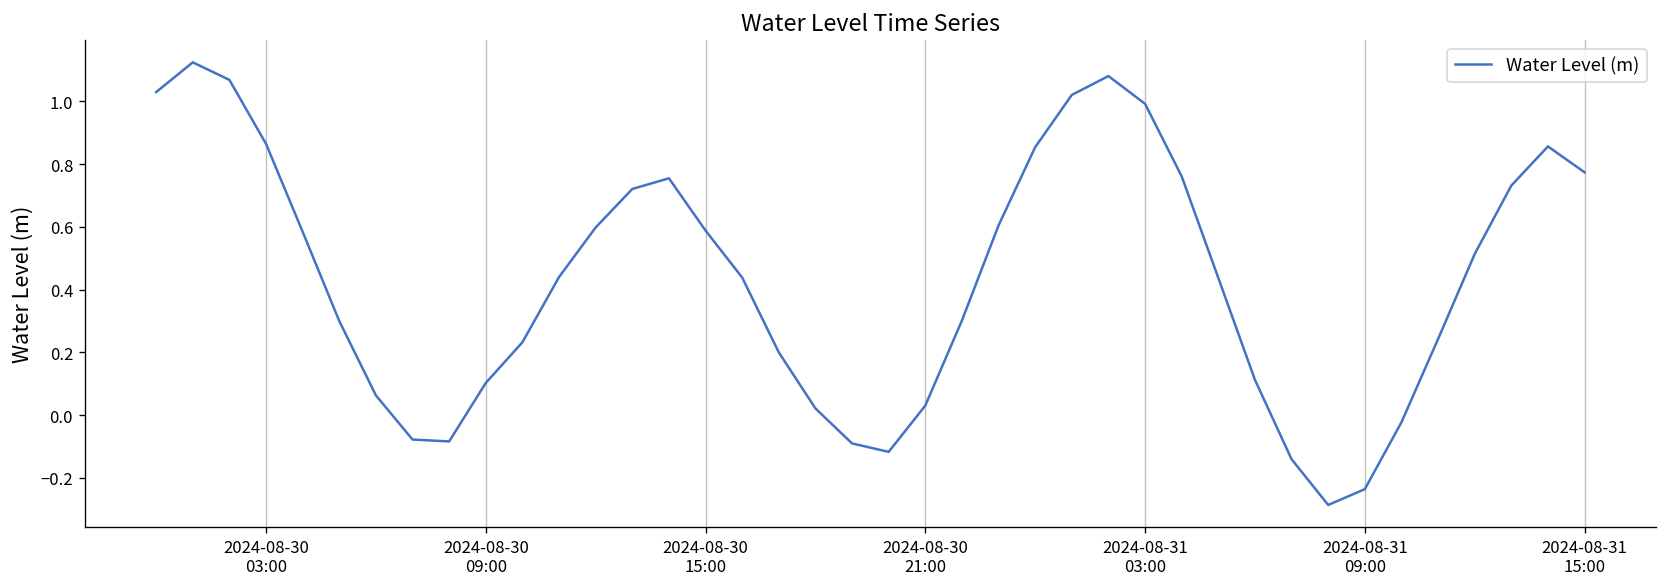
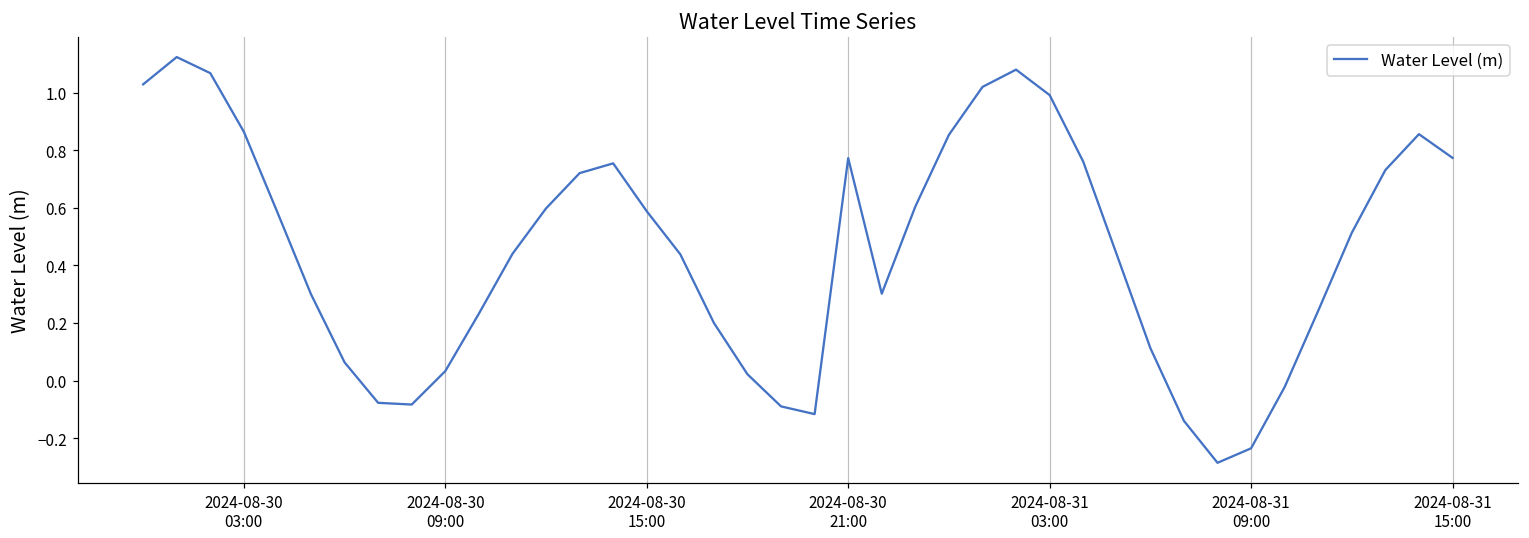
  {
    "2024-08-30 03:00": 0.86,
-   "2024-08-30 09:00": 0.10,
+   "2024-08-30 09:00": 0.03,
    "2024-08-30 15:00": 0.59,
-   "2024-08-30 21:00": 0.03,
+   "2024-08-30 21:00": 0.77,
    "2024-08-31 03:00": 0.99,
    "2024-08-31 09:00": -0.24,
    "2024-08-31 15:00": 0.77
  }
